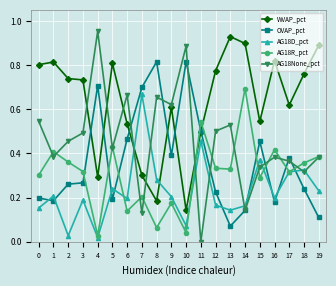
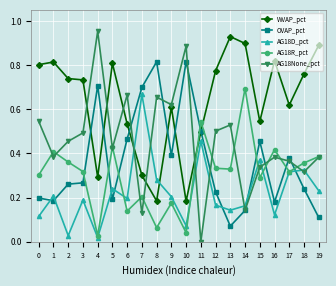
  {
    "WVAP_pct": {
      "0": 0.80,
      "1": 0.81,
      "2": 0.74,
      "3": 0.73,
      "4": 0.29,
      "5": 0.81,
      "6": 0.53,
      "7": 0.30,
      "8": 0.19,
      "9": 0.61,
-     "10": 0.14,
+     "10": 0.18,
      "12": 0.77,
      "13": 0.93,
      "14": 0.90,
      "15": 0.55,
      "17": 0.62,
      "18": 0.76
    },
    "OVAP_pct": {
      "0": 0.20,
      "1": 0.19,
      "2": 0.26,
      "3": 0.27,
      "4": 0.71,
      "5": 0.19,
      "6": 0.47,
      "7": 0.70,
      "8": 0.82,
      "9": 0.39,
      "10": 0.82,
      "12": 0.23,
      "13": 0.07,
      "15": 0.46,
      "16": 0.18,
      "17": 0.38,
      "18": 0.24,
      "19": 0.11
    },
    "AG18D_pct": {
-     "0": 0.15,
+     "0": 0.12,
      "1": 0.21,
      "2": 0.03,
      "3": 0.19,
      "5": 0.24,
      "6": 0.20,
      "7": 0.67,
      "8": 0.28,
      "9": 0.20,
      "10": 0.07,
      "11": 0.46,
      "12": 0.17,
      "13": 0.14,
      "14": 0.16,
      "15": 0.37,
-     "16": 0.20,
+     "16": 0.12,
      "19": 0.23
    }
  }
